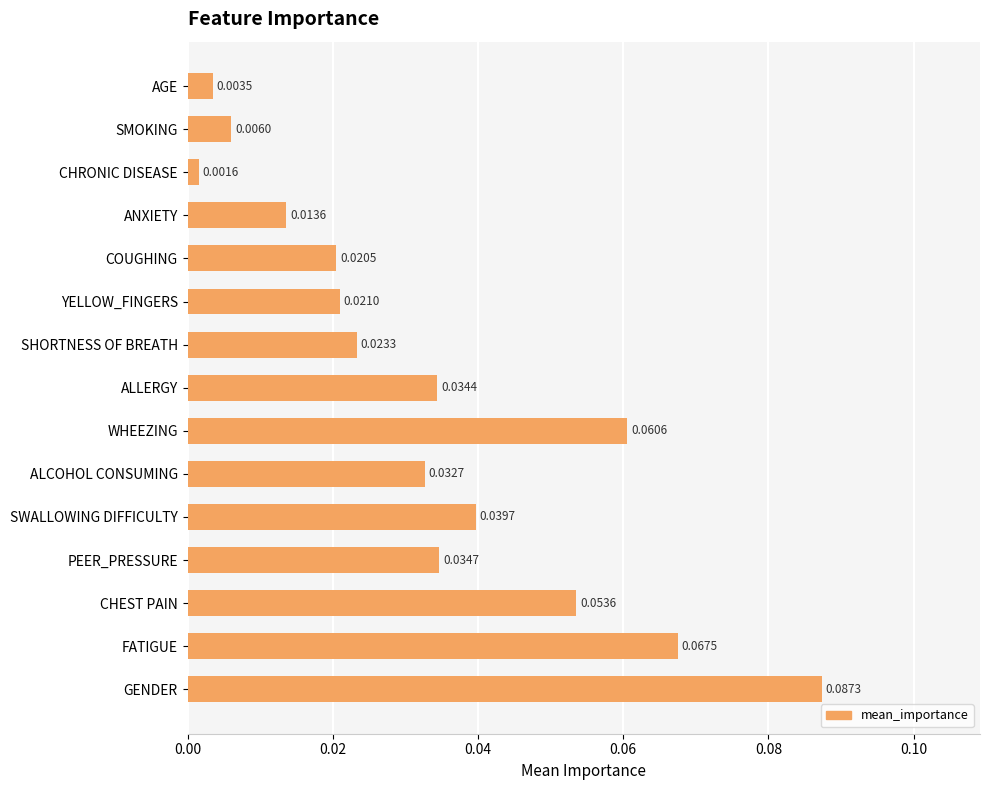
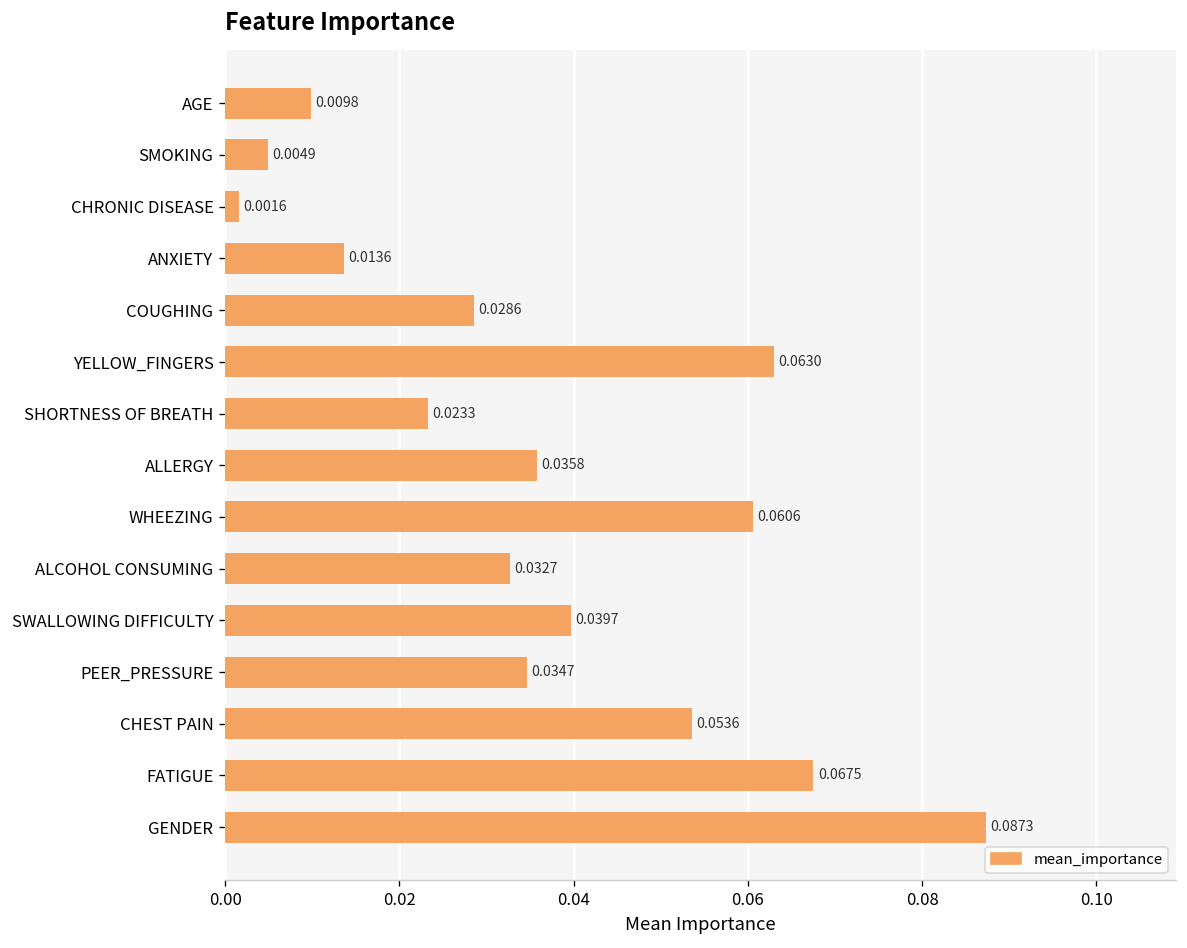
  {
-   "AGE": 0.0035,
-   "SMOKING": 0.0060,
+   "AGE": 0.0098,
+   "SMOKING": 0.0049,
    "CHRONIC DISEASE": 0.0016,
    "ANXIETY": 0.0136,
-   "COUGHING": 0.0205,
-   "YELLOW_FINGERS": 0.0210,
+   "COUGHING": 0.0286,
+   "YELLOW_FINGERS": 0.0630,
    "SHORTNESS OF BREATH": 0.0233,
-   "ALLERGY": 0.0344,
+   "ALLERGY": 0.0358,
    "WHEEZING": 0.0606,
    "ALCOHOL CONSUMING": 0.0327,
    "SWALLOWING DIFFICULTY": 0.0397,
    "PEER_PRESSURE": 0.0347,
    "CHEST PAIN": 0.0536,
    "FATIGUE": 0.0675,
    "GENDER": 0.0873
  }
